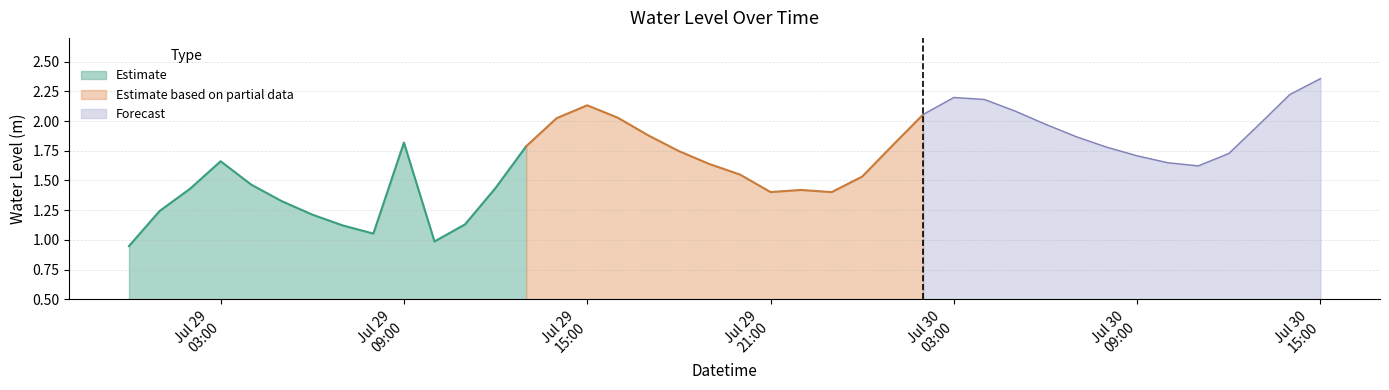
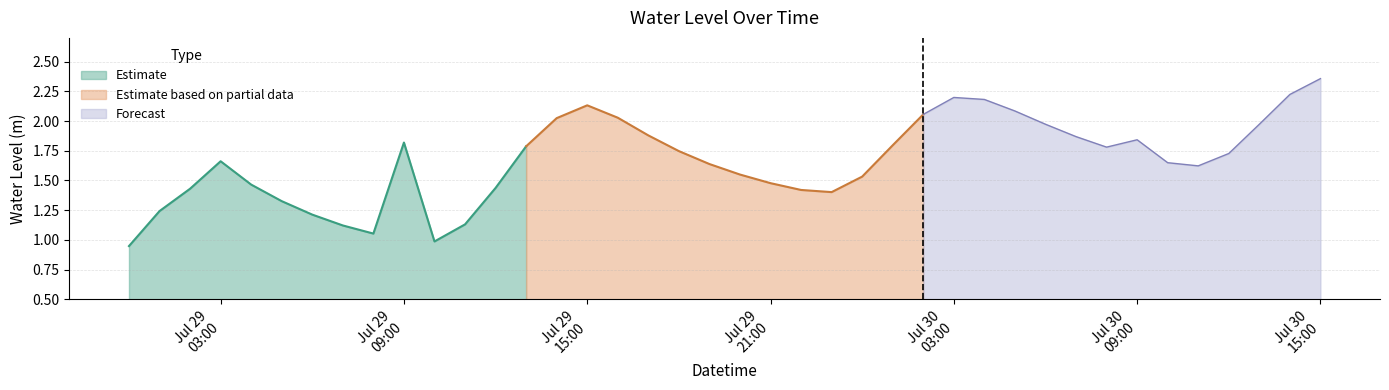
  {
    "Estimate": {
      "Jul 29 03:00": 1.66,
      "Jul 29 09:00": 1.82
    },
    "Estimate based on partial data": {
      "Jul 29 15:00": 2.13,
-     "Jul 29 21:00": 1.40
+     "Jul 29 21:00": 1.48
    },
    "Forecast": {
      "Jul 30 03:00": 2.20,
-     "Jul 30 09:00": 1.71,
+     "Jul 30 09:00": 1.84,
      "Jul 30 15:00": 2.36
    }
  }
